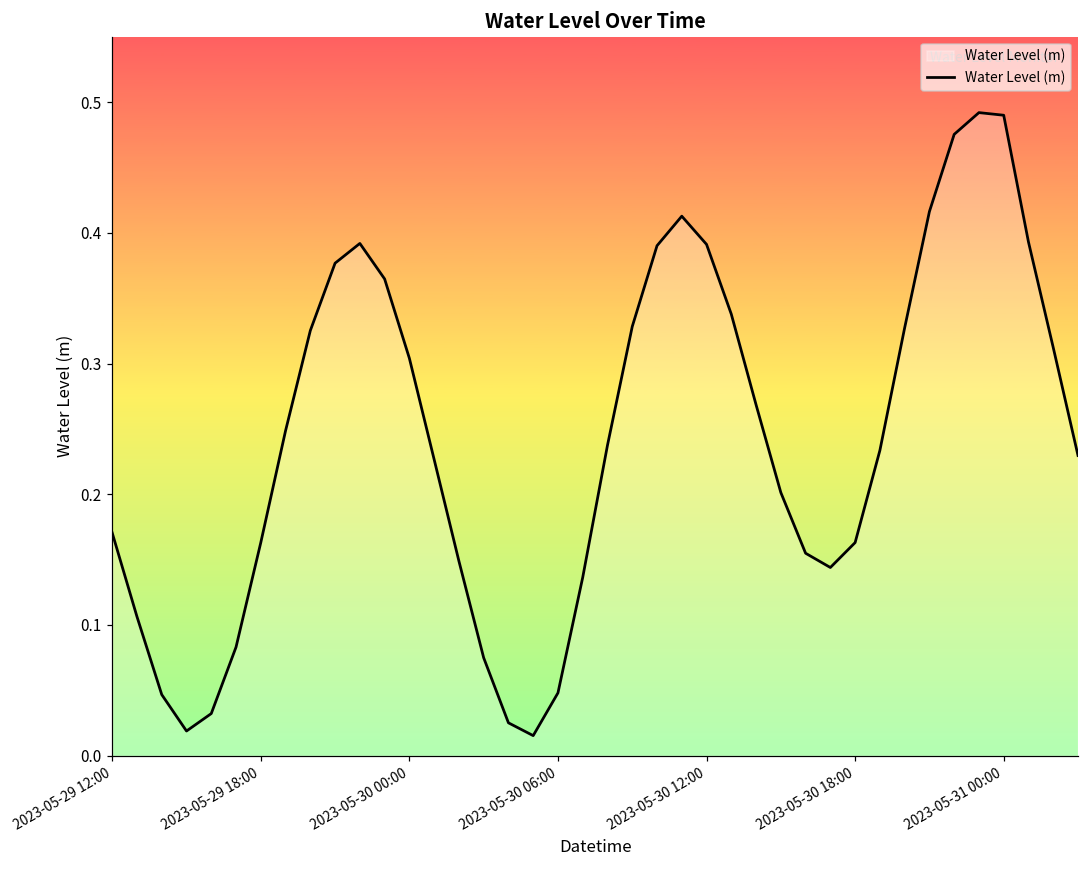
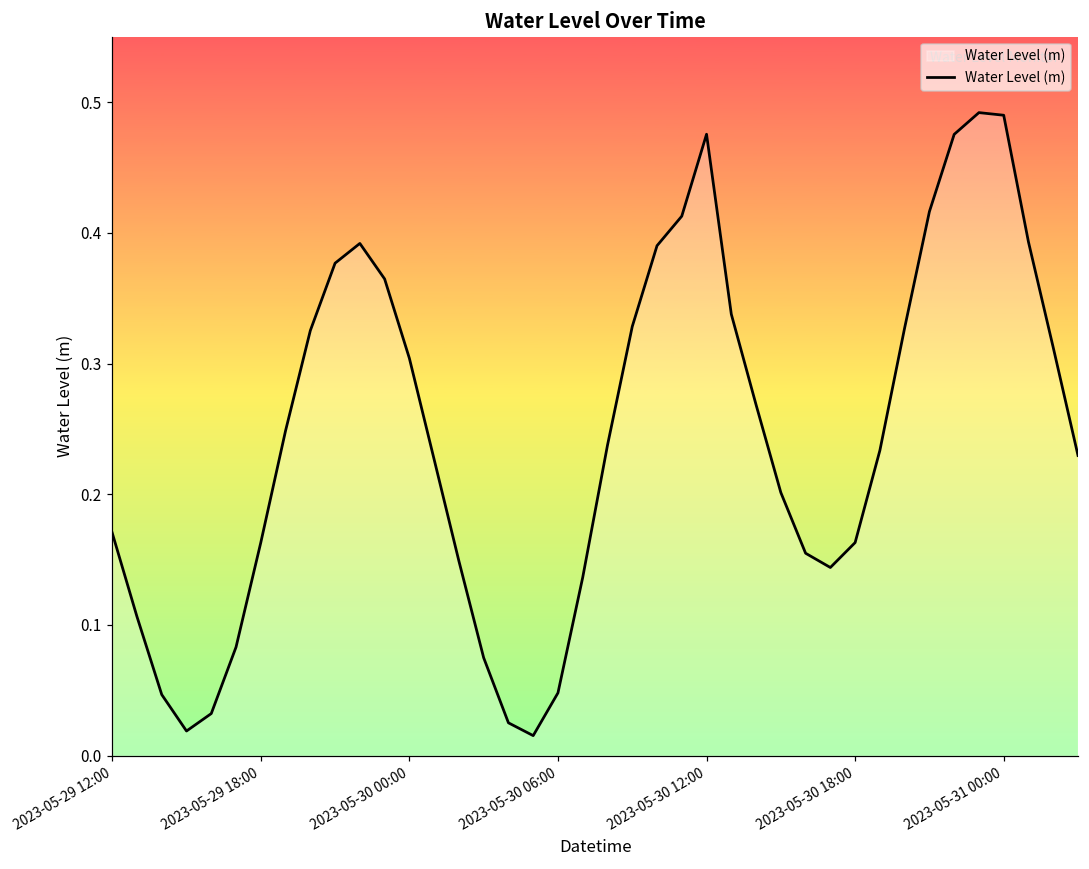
  {
    "2023-05-29 12:00": 0.170,
    "2023-05-29 18:00": 0.163,
    "2023-05-30 00:00": 0.304,
    "2023-05-30 06:00": 0.048,
-   "2023-05-30 12:00": 0.391,
+   "2023-05-30 12:00": 0.475,
    "2023-05-30 18:00": 0.163,
    "2023-05-31 00:00": 0.490
  }
